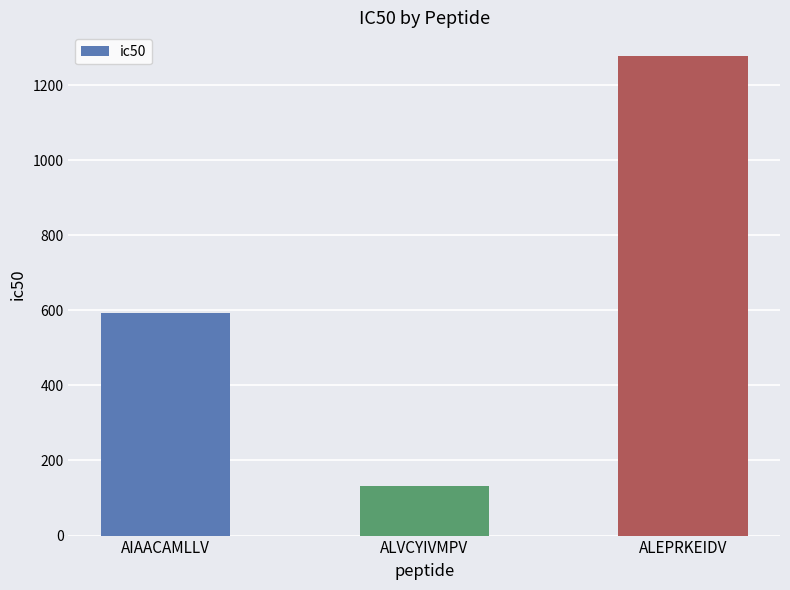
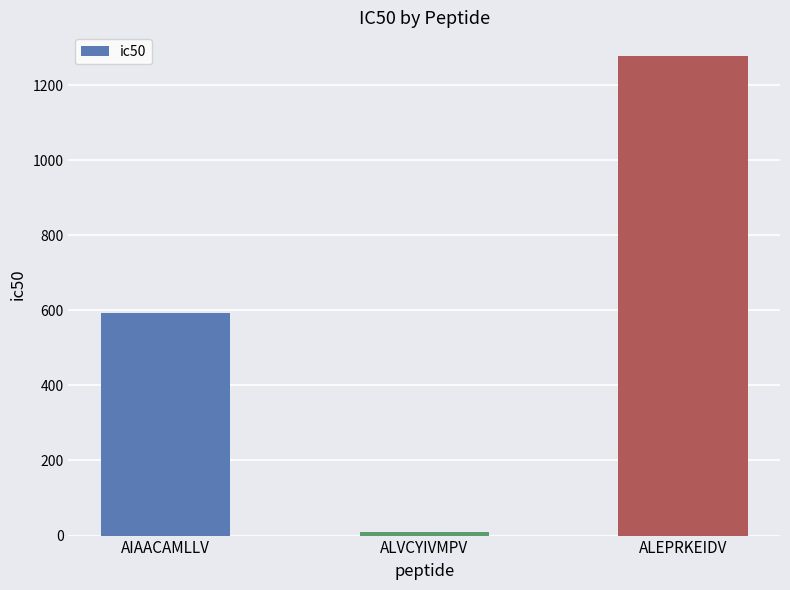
  {
    "AIAACAMLLV": 590,
-   "ALVCYIVMPV": 130,
+   "ALVCYIVMPV": 10,
    "ALEPRKEIDV": 1280
  }
